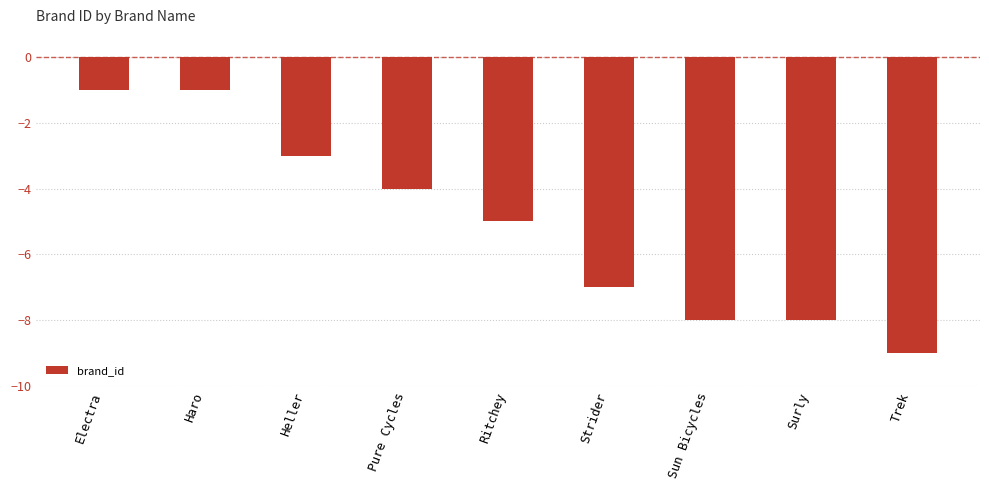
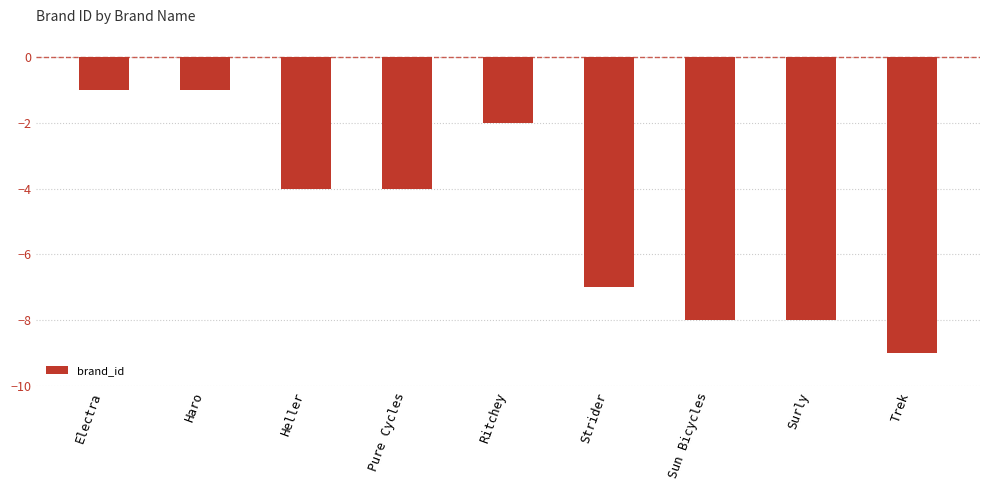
  {
    "Electra": -1.0,
    "Haro": -1.0,
-   "Heller": -3.0,
+   "Heller": -4.0,
    "Pure Cycles": -4.0,
-   "Ritchey": -5.0,
+   "Ritchey": -2.0,
    "Strider": -7.0,
    "Sun Bicycles": -8.0,
    "Surly": -8.0,
    "Trek": -9.0
  }
